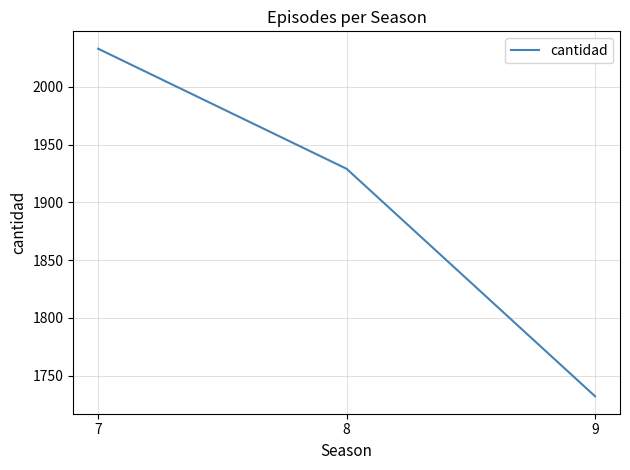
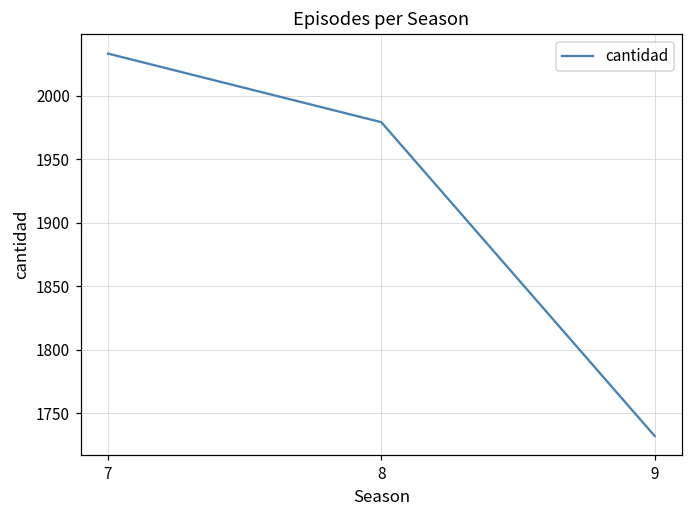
  {
    "7": 2033,
-   "8": 1929,
+   "8": 1979,
    "9": 1732
  }
